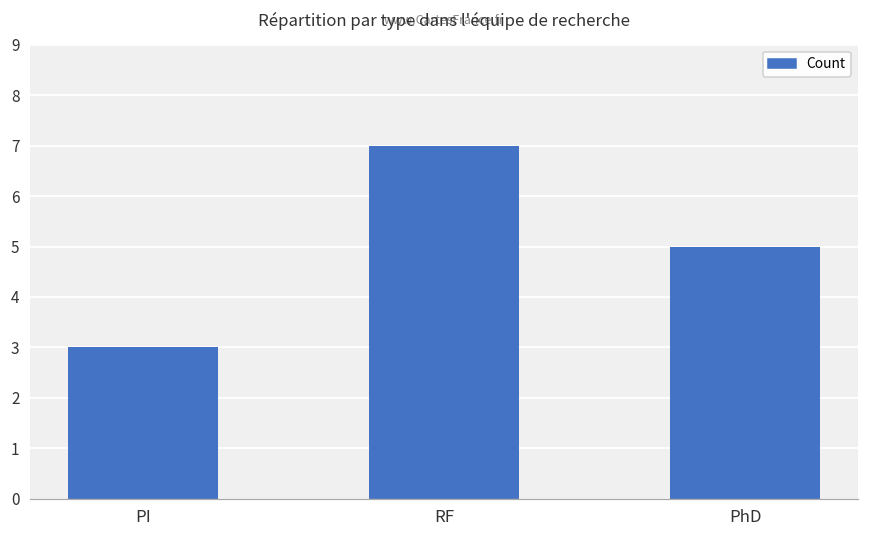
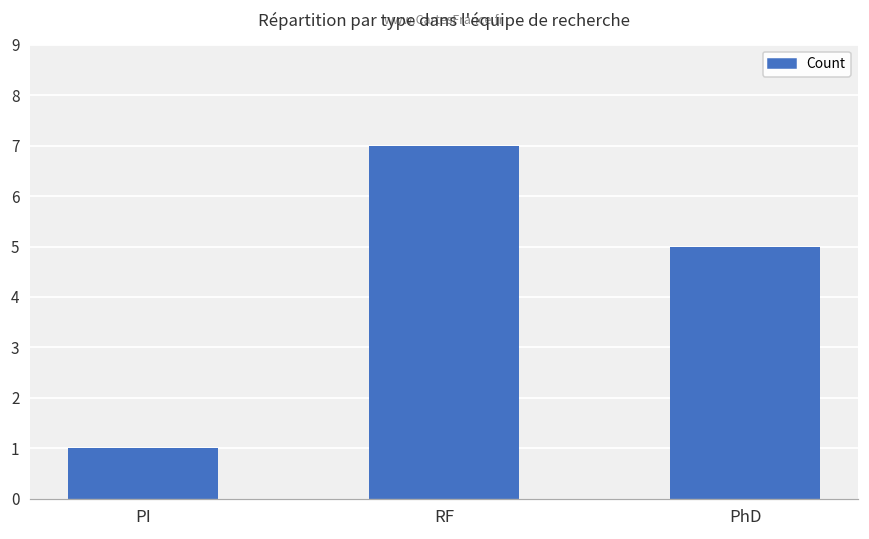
  {
-   "PI": 3,
+   "PI": 1,
    "RF": 7,
    "PhD": 5
  }
